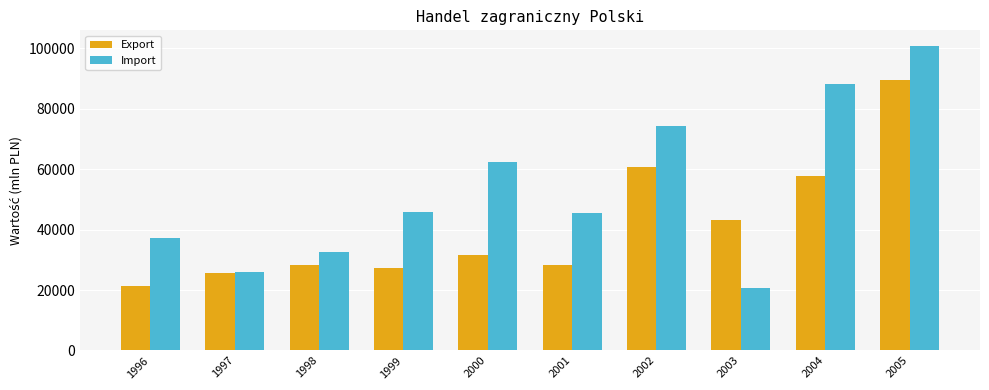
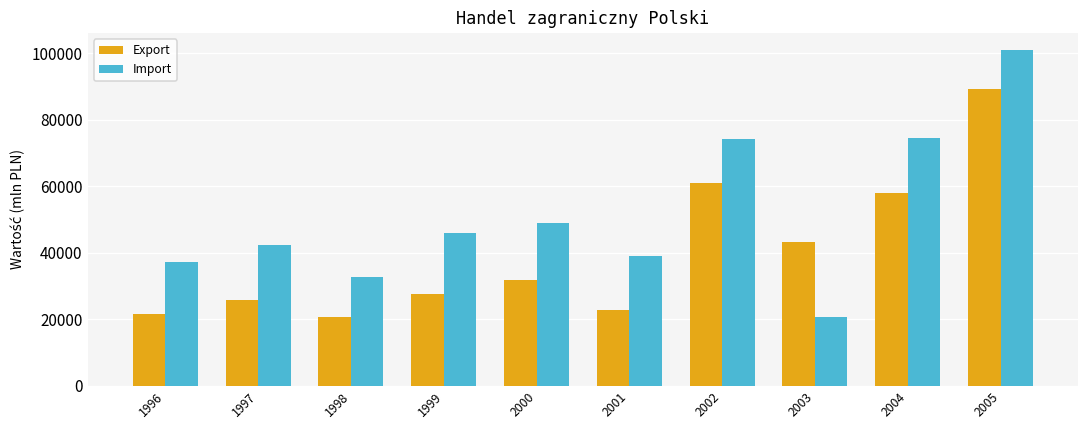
  {
    "Export": {
      "1996": 21000,
      "1997": 26000,
-     "1998": 28000,
+     "1998": 21000,
      "1999": 27000,
      "2000": 32000,
-     "2001": 28000,
+     "2001": 23000,
      "2002": 61000,
      "2003": 43000,
      "2004": 58000,
      "2005": 89000
    },
    "Import": {
      "1996": 37000,
-     "1997": 26000,
+     "1997": 42000,
      "1998": 33000,
      "1999": 46000,
-     "2000": 62000,
-     "2001": 46000,
+     "2000": 49000,
+     "2001": 39000,
      "2002": 74000,
      "2003": 21000,
-     "2004": 88000,
+     "2004": 74000,
      "2005": 101000
    }
  }
